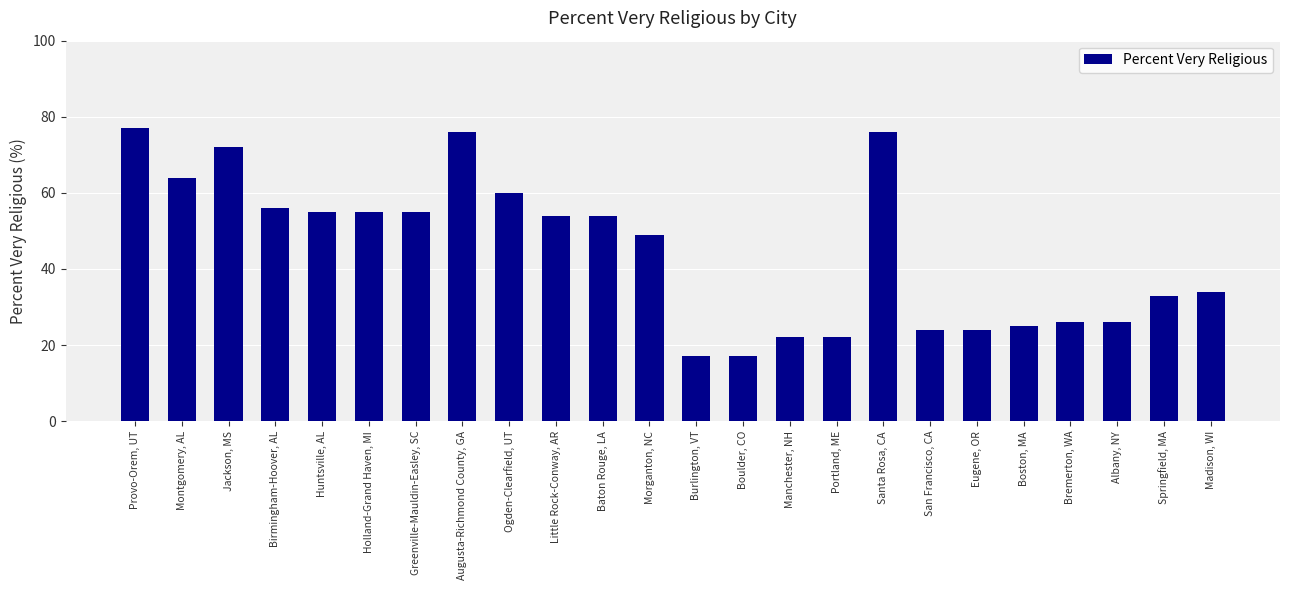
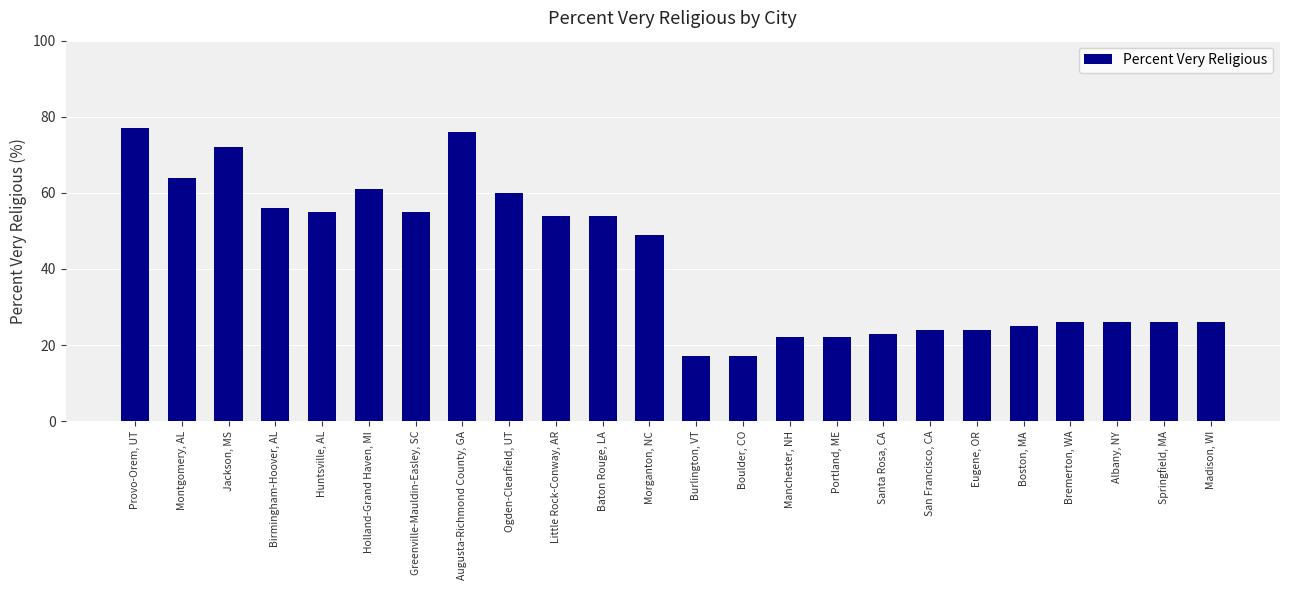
  {
    "Provo-Orem, UT": 77,
    "Montgomery, AL": 64,
    "Jackson, MS": 72,
    "Birmingham-Hoover, AL": 56,
    "Huntsville, AL": 55,
-   "Holland-Grand Haven, MI": 55,
+   "Holland-Grand Haven, MI": 61,
    "Greenville-Mauldin-Easley, SC": 55,
    "Augusta-Richmond County, GA": 76,
    "Ogden-Clearfield, UT": 60,
    "Little Rock-Conway, AR": 54,
    "Baton Rouge, LA": 54,
    "Morganton, NC": 49,
    "Burlington, VT": 17,
    "Boulder, CO": 17,
    "Manchester, NH": 22,
    "Portland, ME": 22,
-   "Santa Rosa, CA": 76,
+   "Santa Rosa, CA": 23,
    "San Francisco, CA": 24,
    "Eugene, OR": 24,
    "Boston, MA": 25,
    "Bremerton, WA": 26,
    "Albany, NY": 26,
-   "Springfield, MA": 33,
-   "Madison, WI": 34
+   "Springfield, MA": 26,
+   "Madison, WI": 26
  }
